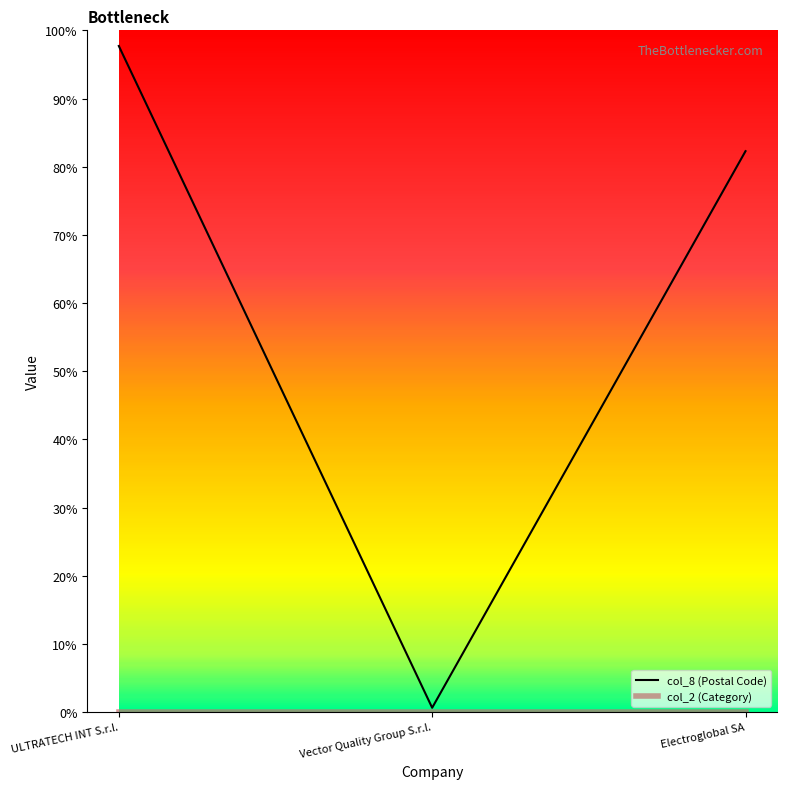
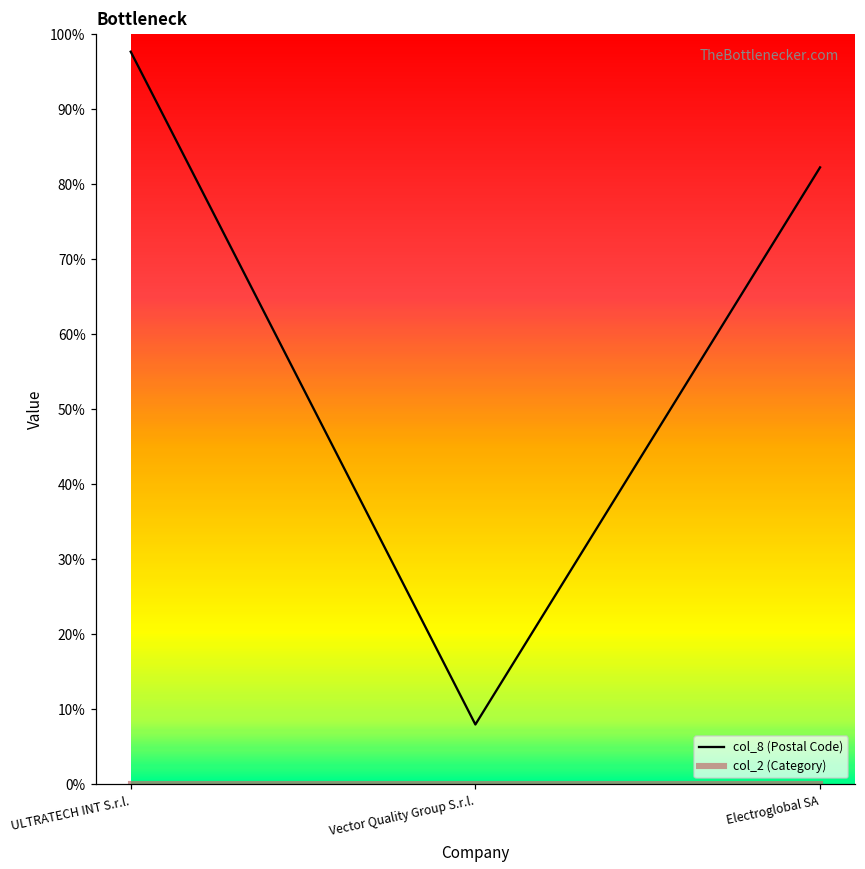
  {
    "col_8 (Postal Code)": {
      "ULTRATECH INT S.r.l.": "98%",
-     "Vector Quality Group S.r.l.": "1%",
+     "Vector Quality Group S.r.l.": "8%",
      "Electroglobal SA": "82%"
    },
    "col_2 (Category)": {
      "ULTRATECH INT S.r.l.": "0%",
      "Vector Quality Group S.r.l.": "0%",
      "Electroglobal SA": "0%"
    }
  }
